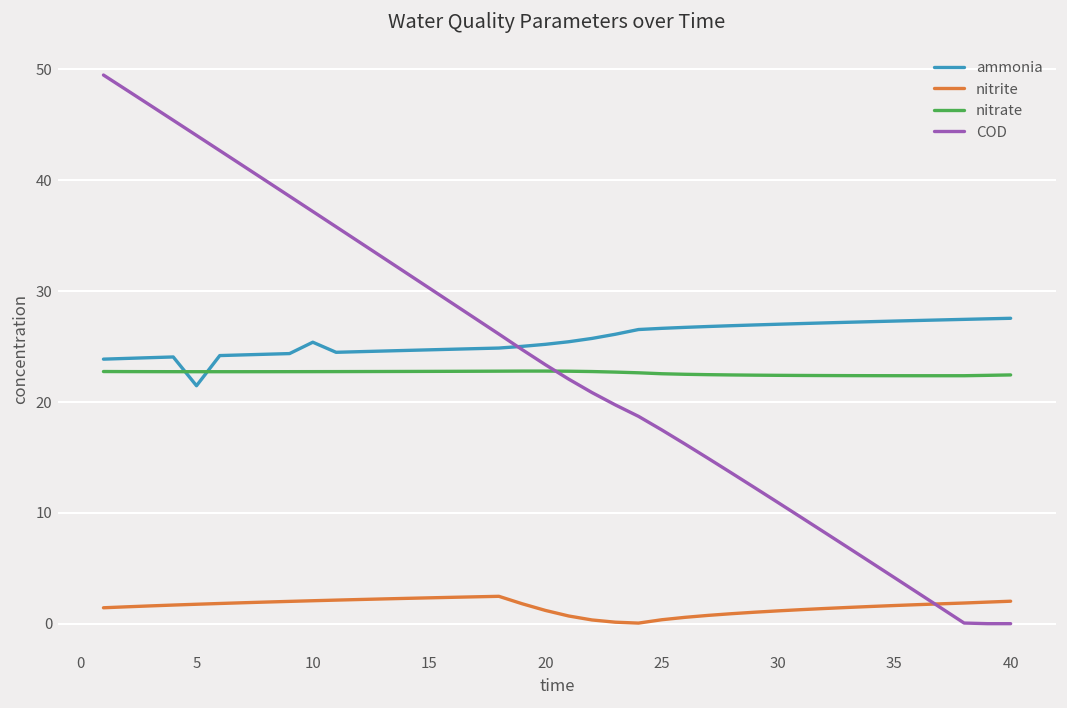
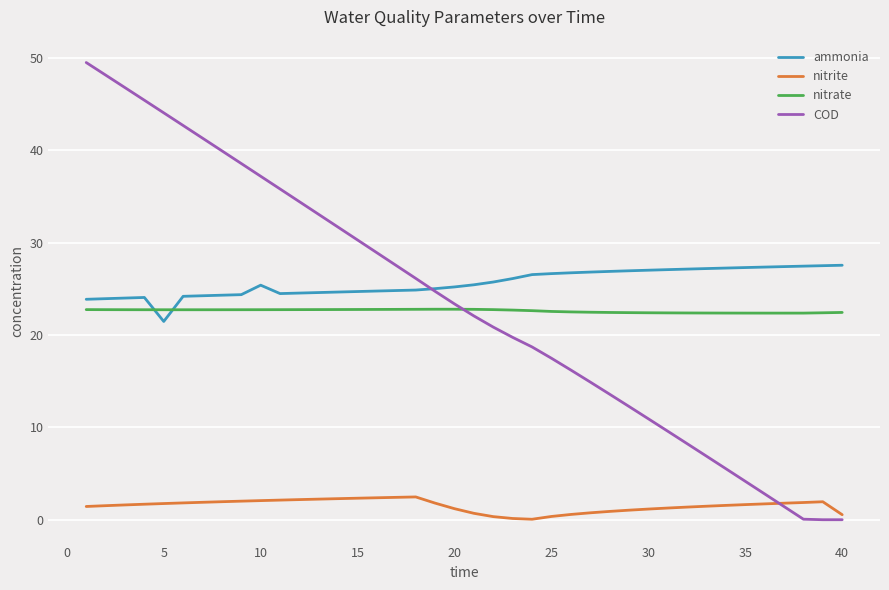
  {
    "ammonia": {
      "5": 21,
      "10": 25,
      "15": 25,
      "20": 25,
      "25": 27,
      "30": 27,
      "35": 27,
      "40": 28
    },
    "nitrite": {
      "5": 2,
      "10": 2,
      "15": 2,
      "20": 1,
      "25": 0,
      "30": 1,
      "35": 2,
-     "40": 2
+     "40": 1
    },
    "nitrate": {
      "5": 23,
      "10": 23,
      "15": 23,
      "20": 23,
      "25": 23,
      "30": 22,
      "35": 22,
      "40": 22
    },
    "COD": {
      "5": 44,
      "10": 37,
      "15": 30,
      "20": 23,
      "25": 17,
      "30": 11,
      "35": 4,
      "40": 0
    }
  }
